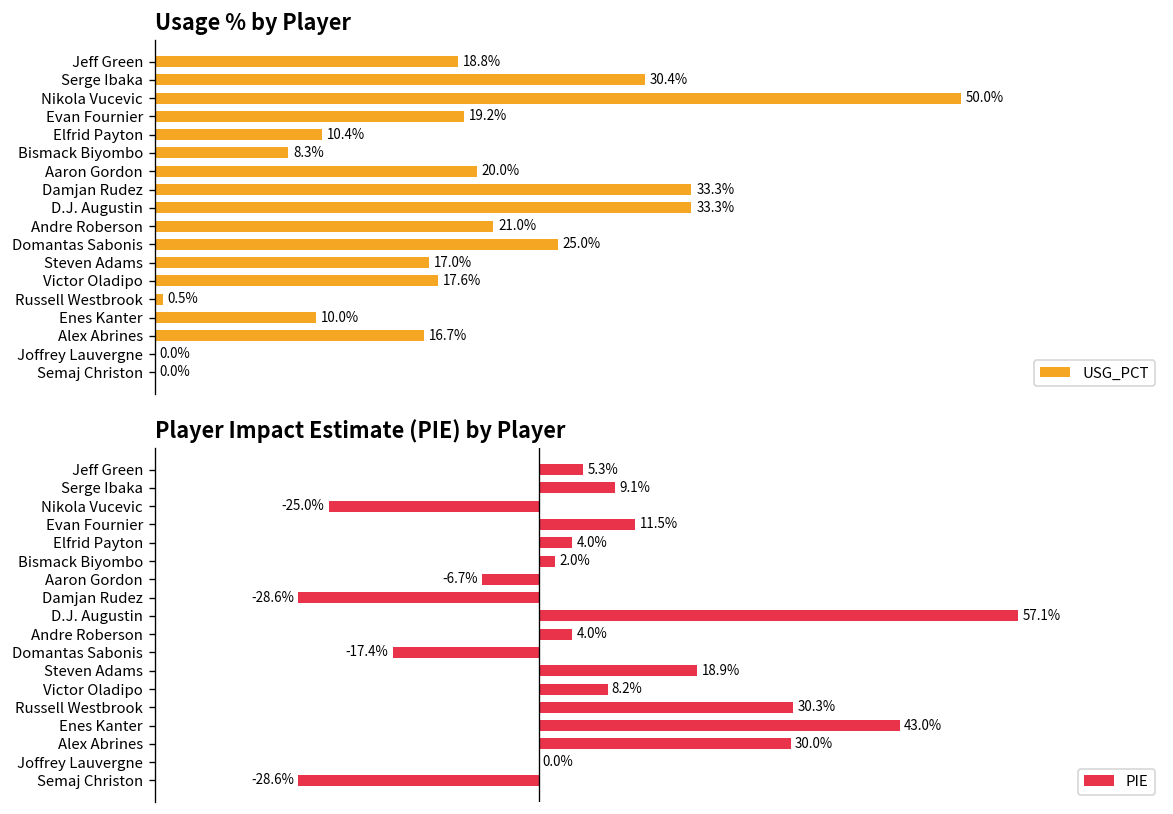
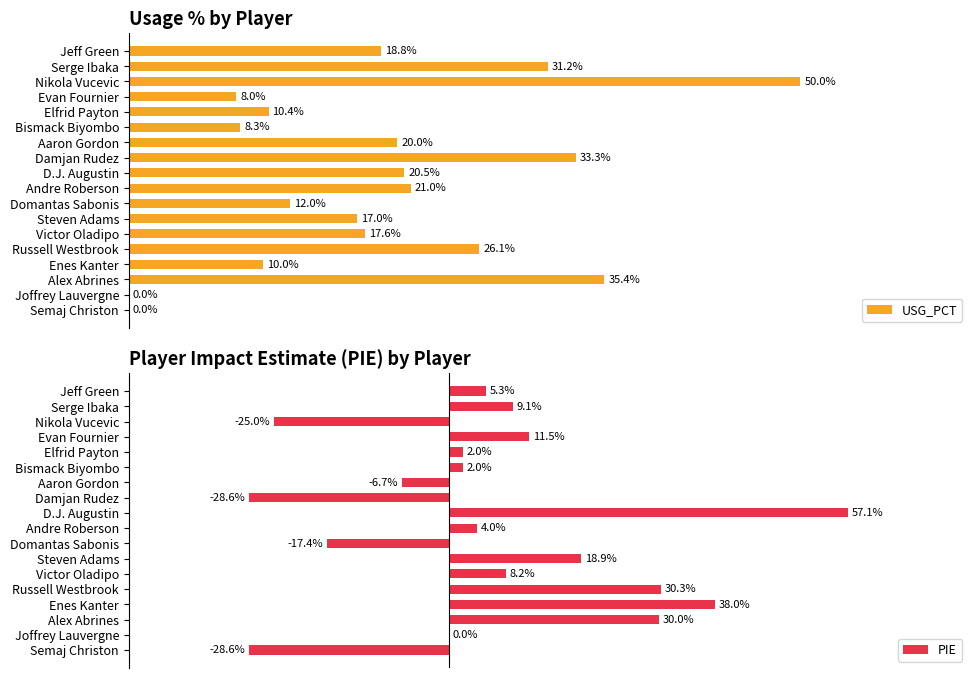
  {
    "Usage % by Player": {
      "Jeff Green": "18.8%",
-     "Serge Ibaka": "30.4%",
+     "Serge Ibaka": "31.2%",
      "Nikola Vucevic": "50.0%",
-     "Evan Fournier": "19.2%",
+     "Evan Fournier": "8.0%",
      "Elfrid Payton": "10.4%",
      "Bismack Biyombo": "8.3%",
      "Aaron Gordon": "20.0%",
      "Damjan Rudez": "33.3%",
-     "D.J. Augustin": "33.3%",
+     "D.J. Augustin": "20.5%",
      "Andre Roberson": "21.0%",
-     "Domantas Sabonis": "25.0%",
+     "Domantas Sabonis": "12.0%",
      "Steven Adams": "17.0%",
      "Victor Oladipo": "17.6%",
-     "Russell Westbrook": "0.5%",
+     "Russell Westbrook": "26.1%",
      "Enes Kanter": "10.0%",
-     "Alex Abrines": "16.7%",
+     "Alex Abrines": "35.4%",
      "Joffrey Lauvergne": "0.0%",
      "Semaj Christon": "0.0%"
    },
    "Player Impact Estimate (PIE) by Player": {
      "Jeff Green": "5.3%",
      "Serge Ibaka": "9.1%",
      "Nikola Vucevic": "-25.0%",
      "Evan Fournier": "11.5%",
-     "Elfrid Payton": "4.0%",
+     "Elfrid Payton": "2.0%",
      "Bismack Biyombo": "2.0%",
      "Aaron Gordon": "-6.7%",
      "Damjan Rudez": "-28.6%",
      "D.J. Augustin": "57.1%",
      "Andre Roberson": "4.0%",
      "Domantas Sabonis": "-17.4%",
      "Steven Adams": "18.9%",
      "Victor Oladipo": "8.2%",
      "Russell Westbrook": "30.3%",
-     "Enes Kanter": "43.0%",
+     "Enes Kanter": "38.0%",
      "Alex Abrines": "30.0%",
      "Joffrey Lauvergne": "0.0%",
      "Semaj Christon": "-28.6%"
    }
  }
